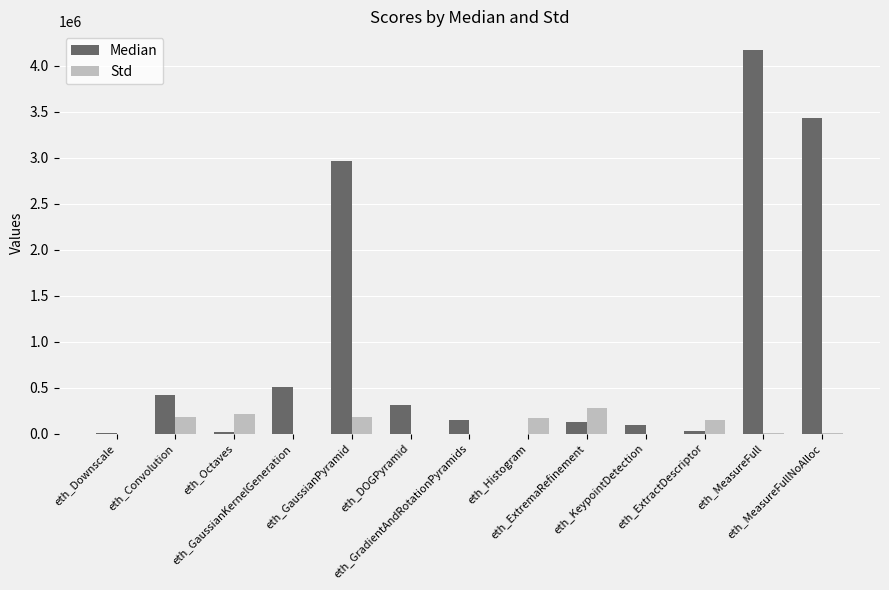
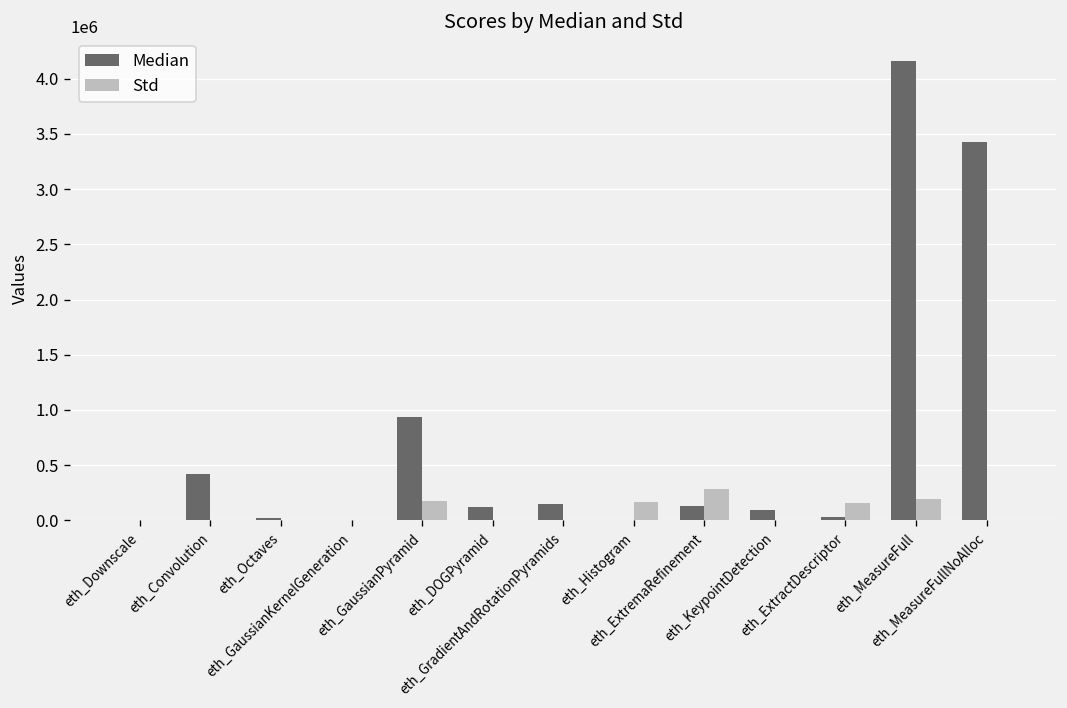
  {
    "Median": {
      "eth_Convolution": 400000,
-     "eth_GaussianKernelGeneration": 500000,
-     "eth_GaussianPyramid": 3000000,
-     "eth_DOGPyramid": 300000,
+     "eth_GaussianKernelGeneration": 0,
+     "eth_GaussianPyramid": 900000,
+     "eth_DOGPyramid": 100000,
      "eth_GradientAndRotationPyramids": 100000,
      "eth_ExtremaRefinement": 100000,
      "eth_KeypointDetection": 100000,
      "eth_ExtractDescriptor": 0,
      "eth_MeasureFull": 4200000,
      "eth_MeasureFullNoAlloc": 3400000
    },
    "Std": {
-     "eth_Convolution": 200000,
-     "eth_Octaves": 200000,
+     "eth_Convolution": 0,
+     "eth_Octaves": 0,
      "eth_GaussianKernelGeneration": 0,
      "eth_GaussianPyramid": 200000,
      "eth_Histogram": 200000,
      "eth_ExtremaRefinement": 300000,
      "eth_ExtractDescriptor": 200000,
-     "eth_MeasureFull": 0
+     "eth_MeasureFull": 200000
    }
  }
